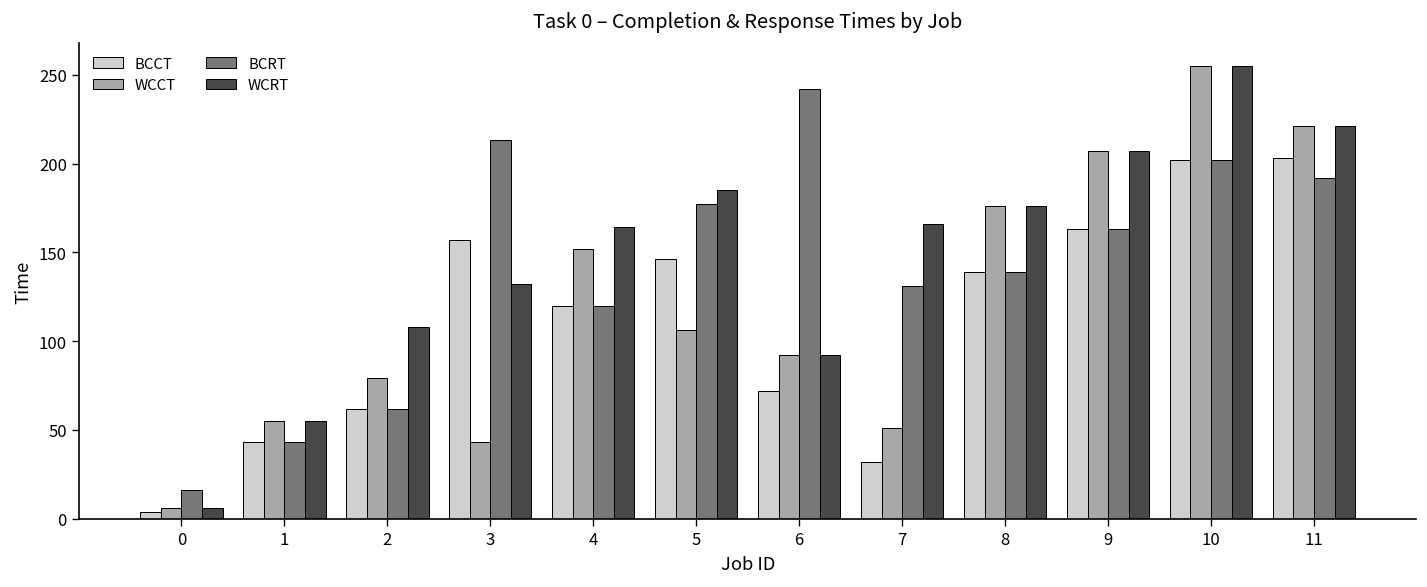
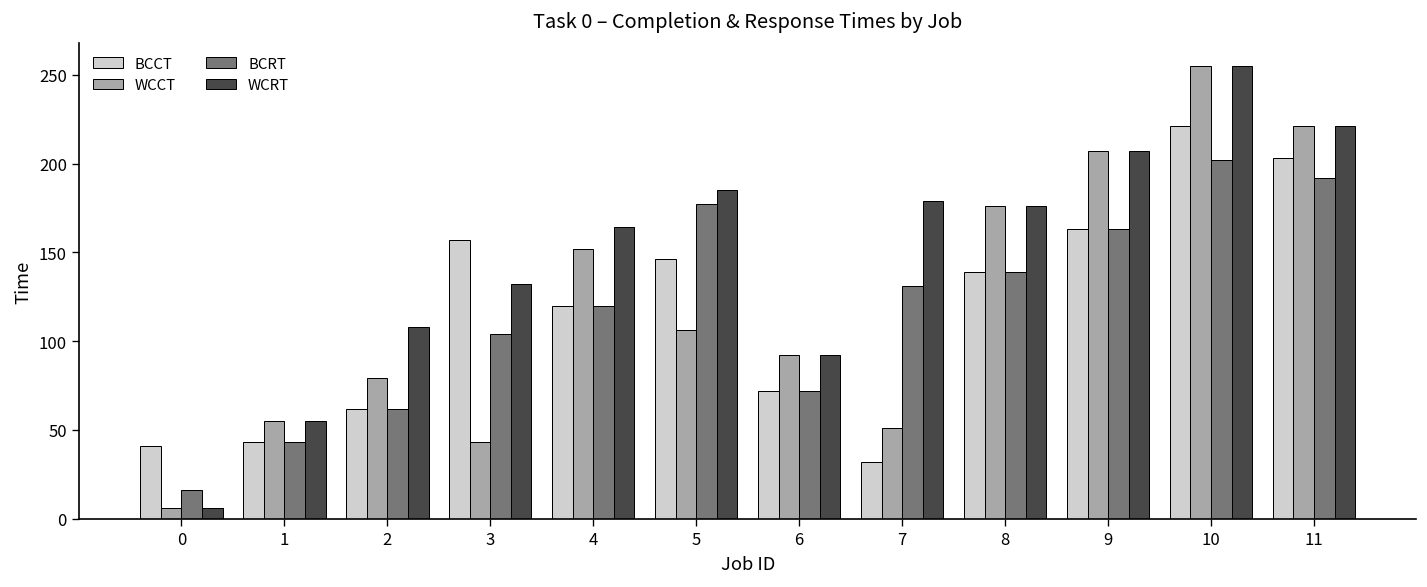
  {
    "BCCT": {
-     "0": 4,
+     "0": 41,
      "1": 43,
      "2": 62,
      "3": 157,
      "4": 120,
      "5": 146,
      "6": 72,
      "7": 32,
      "8": 139,
      "9": 163,
-     "10": 202,
+     "10": 221,
      "11": 203
    },
    "WCCT": {
      "0": 6,
      "1": 55,
      "2": 79,
      "3": 43,
      "4": 152,
      "5": 106,
      "6": 92,
      "7": 51,
      "8": 176,
      "9": 207,
      "10": 255,
      "11": 221
    },
    "BCRT": {
      "0": 16,
      "1": 43,
      "2": 62,
-     "3": 213,
+     "3": 104,
      "4": 120,
      "5": 177,
-     "6": 242,
+     "6": 72,
      "7": 131,
      "8": 139,
      "9": 163,
      "10": 202,
      "11": 192
    },
    "WCRT": {
      "0": 6,
      "1": 55,
      "2": 108,
      "3": 132,
      "4": 164,
      "5": 185,
      "6": 92,
-     "7": 166,
+     "7": 179,
      "8": 176,
      "9": 207,
      "10": 255,
      "11": 221
    }
  }
